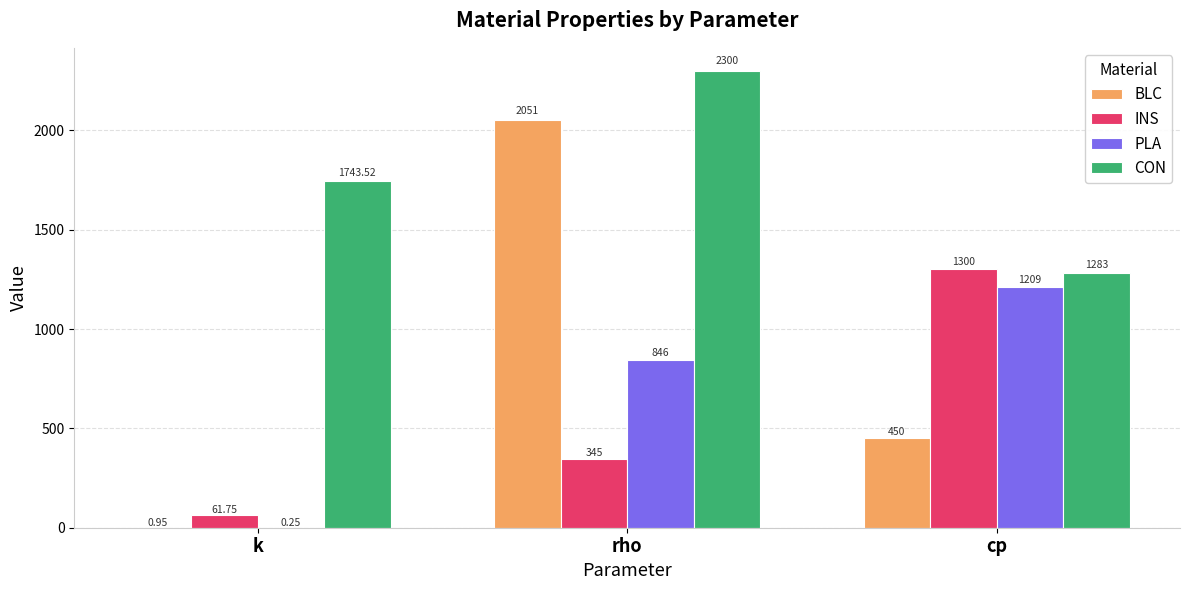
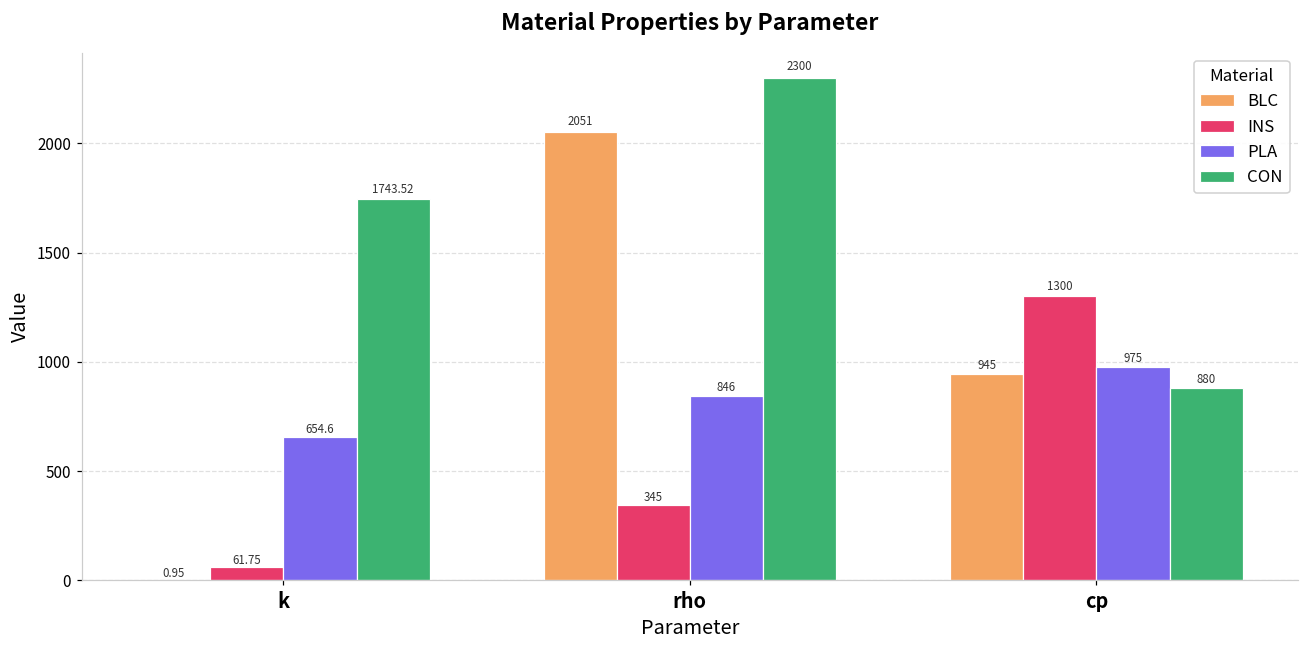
  {
    "BLC": {
      "k": 0.95,
      "rho": 2051,
-     "cp": 450
+     "cp": 945
    },
    "INS": {
      "k": 61.75,
      "rho": 345,
      "cp": 1300
    },
    "PLA": {
-     "k": 0.25,
+     "k": 654.6,
      "rho": 846,
-     "cp": 1209
+     "cp": 975
    },
    "CON": {
      "k": 1743.52,
      "rho": 2300,
-     "cp": 1283
+     "cp": 880
    }
  }
